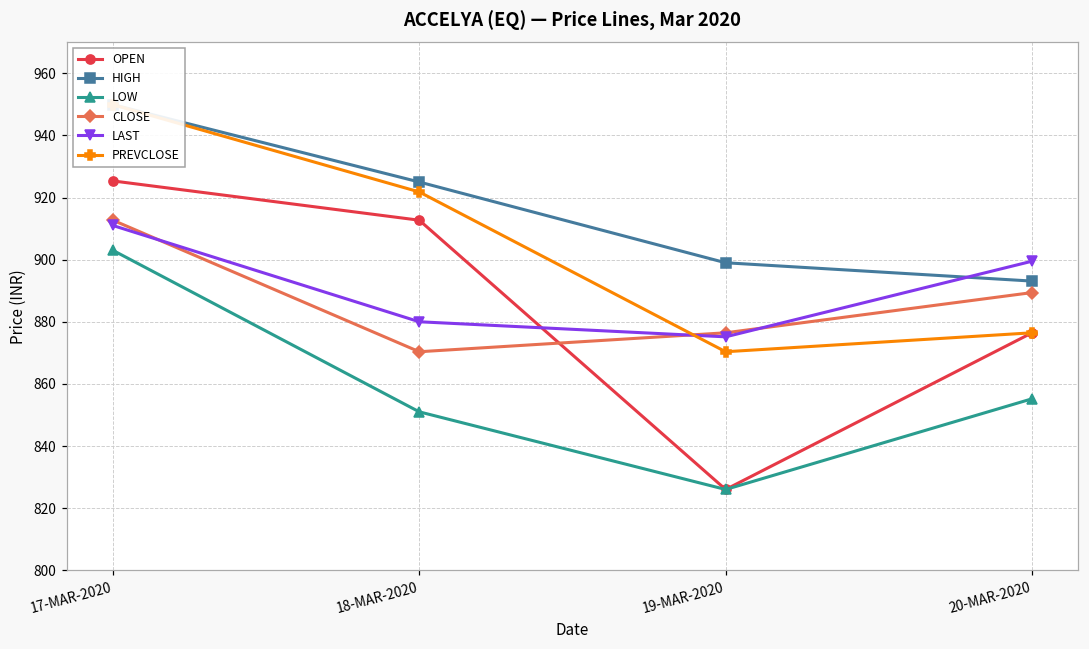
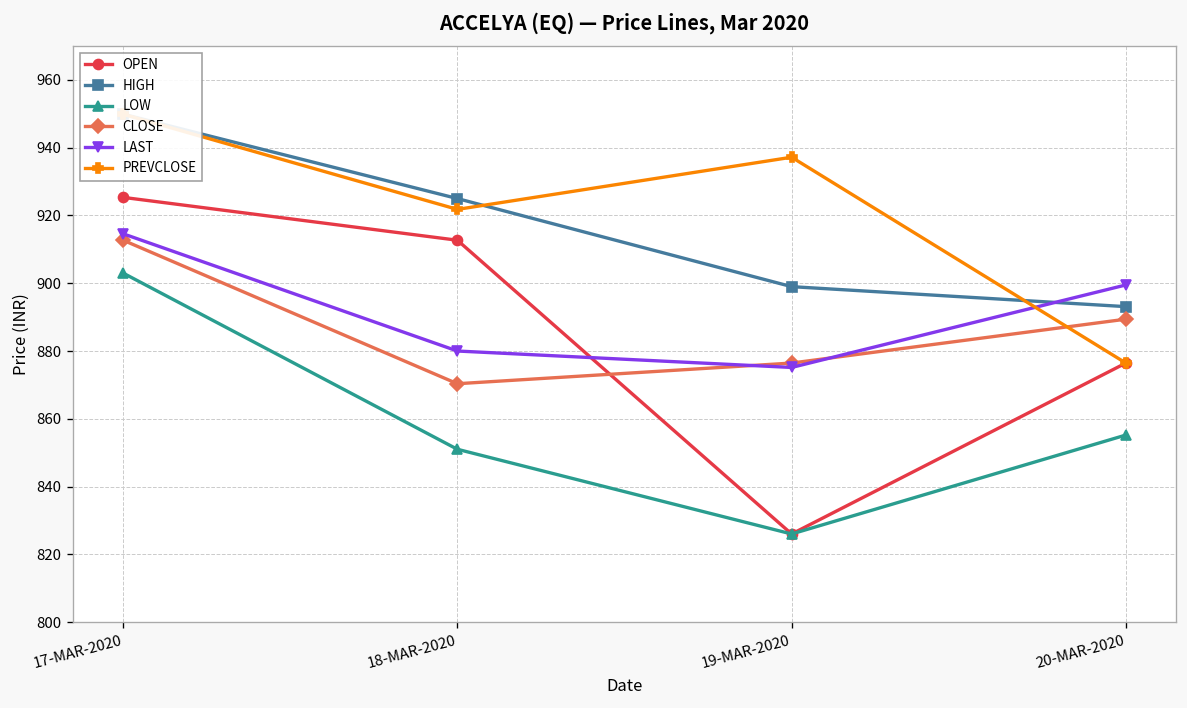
  {
    "LAST": {
-     "17-MAR-2020": 911,
+     "17-MAR-2020": 915,
      "18-MAR-2020": 880,
      "19-MAR-2020": 875,
      "20-MAR-2020": 900
    },
    "PREVCLOSE": {
      "18-MAR-2020": 922,
-     "19-MAR-2020": 870
+     "19-MAR-2020": 937
    }
  }
